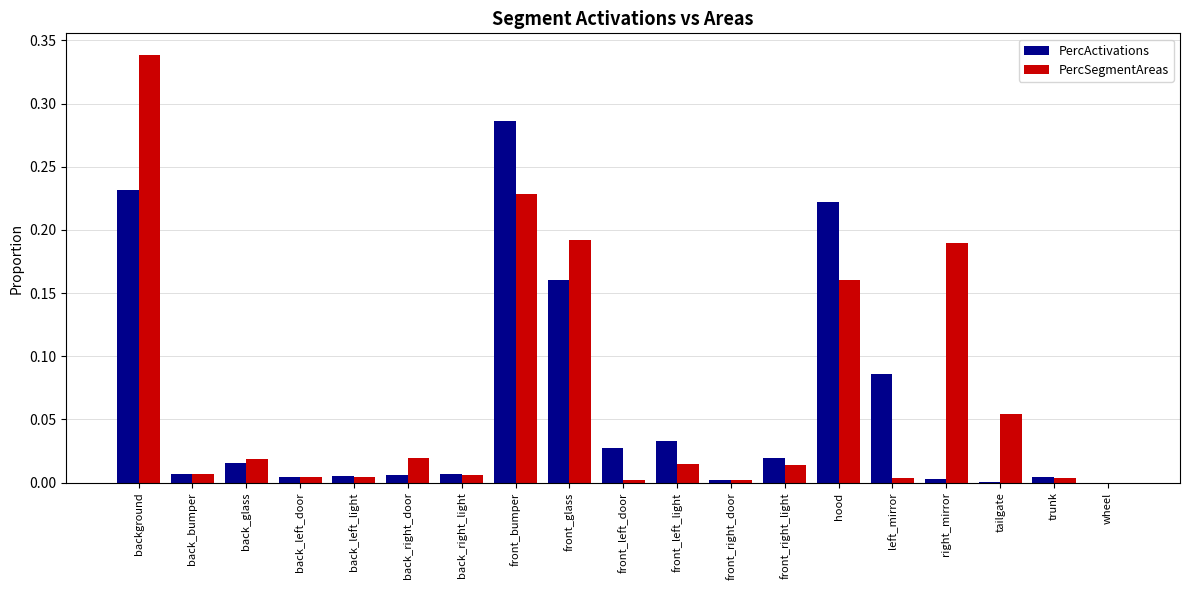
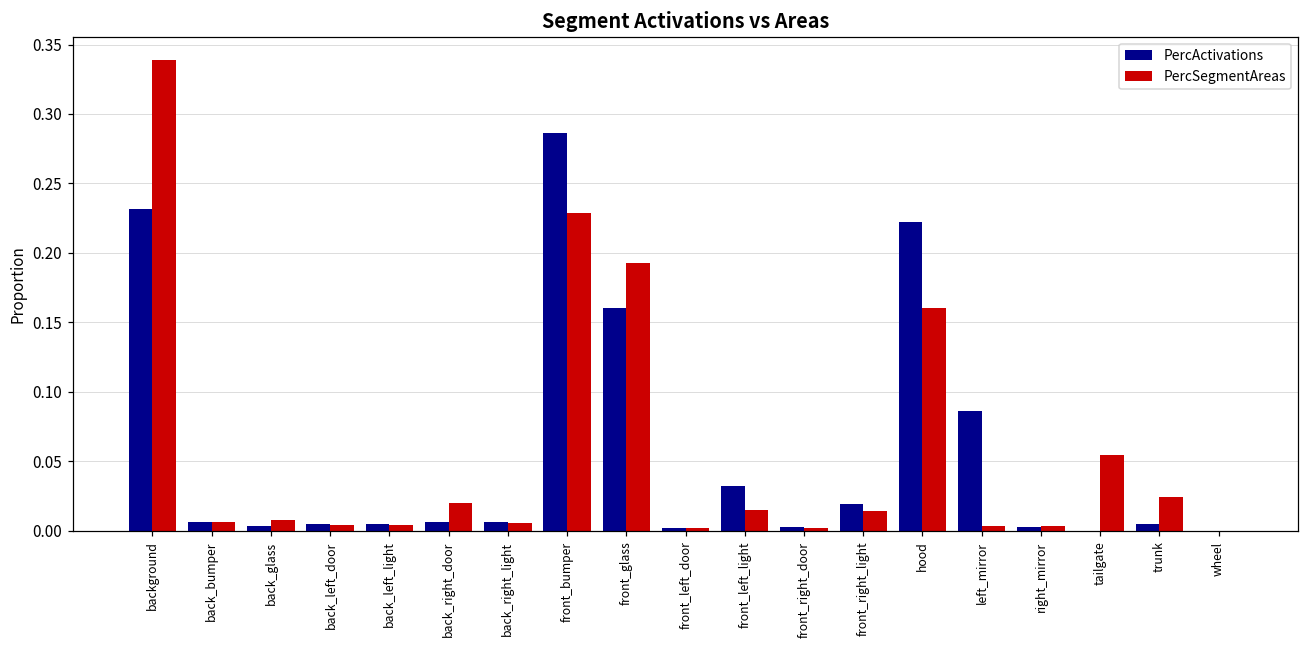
  {
    "PercActivations": {
      "background": 0.232,
      "back_bumper": 0.007,
-     "back_glass": 0.015,
+     "back_glass": 0.004,
      "back_left_door": 0.005,
      "back_left_light": 0.005,
      "back_right_door": 0.006,
      "back_right_light": 0.007,
      "front_bumper": 0.286,
      "front_glass": 0.160,
-     "front_left_door": 0.027,
+     "front_left_door": 0.002,
      "front_left_light": 0.033,
      "front_right_door": 0.002,
      "front_right_light": 0.019,
      "hood": 0.222,
      "left_mirror": 0.086,
      "right_mirror": 0.003,
      "trunk": 0.005
    },
    "PercSegmentAreas": {
      "background": 0.339,
      "back_bumper": 0.007,
-     "back_glass": 0.019,
+     "back_glass": 0.008,
      "back_left_door": 0.004,
      "back_left_light": 0.004,
      "back_right_door": 0.020,
      "back_right_light": 0.006,
      "front_bumper": 0.229,
      "front_glass": 0.192,
      "front_left_light": 0.015,
      "front_right_light": 0.014,
      "hood": 0.160,
      "left_mirror": 0.004,
-     "right_mirror": 0.190,
+     "right_mirror": 0.003,
      "tailgate": 0.054,
-     "trunk": 0.004
+     "trunk": 0.024
    }
  }
